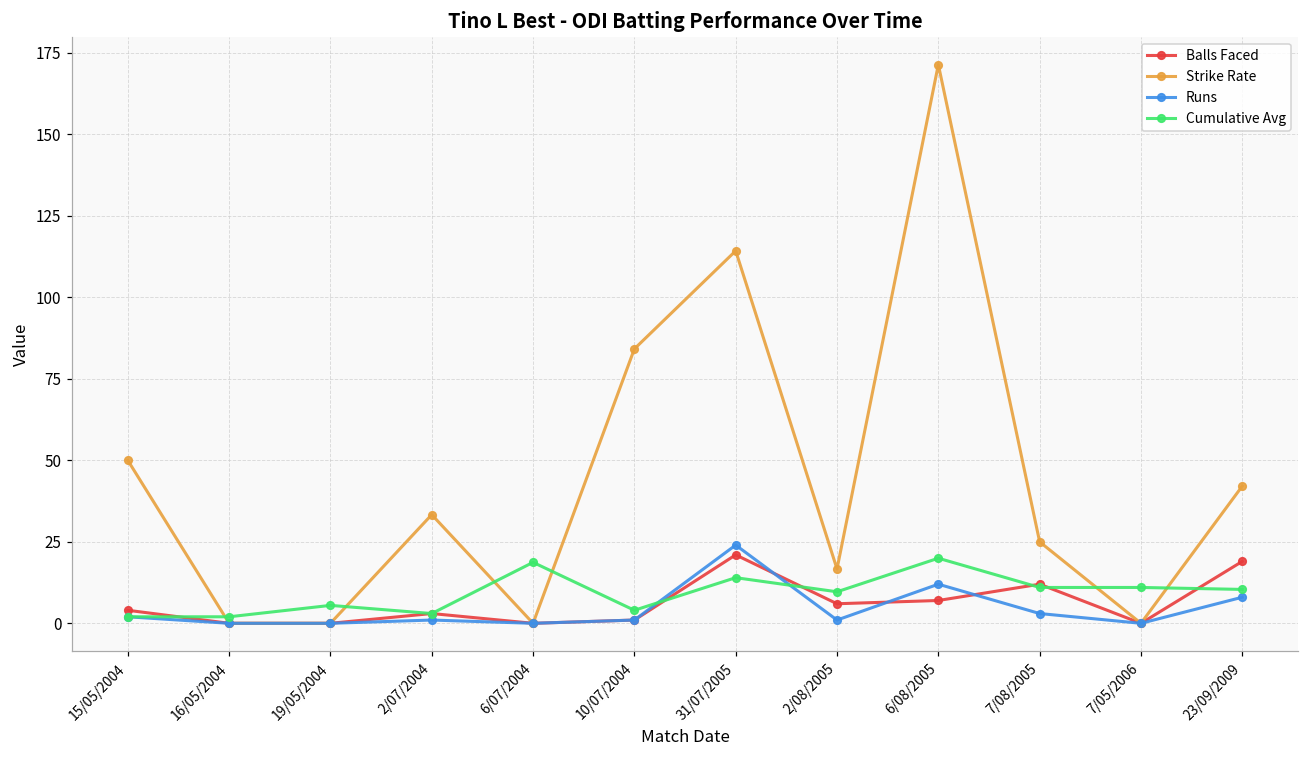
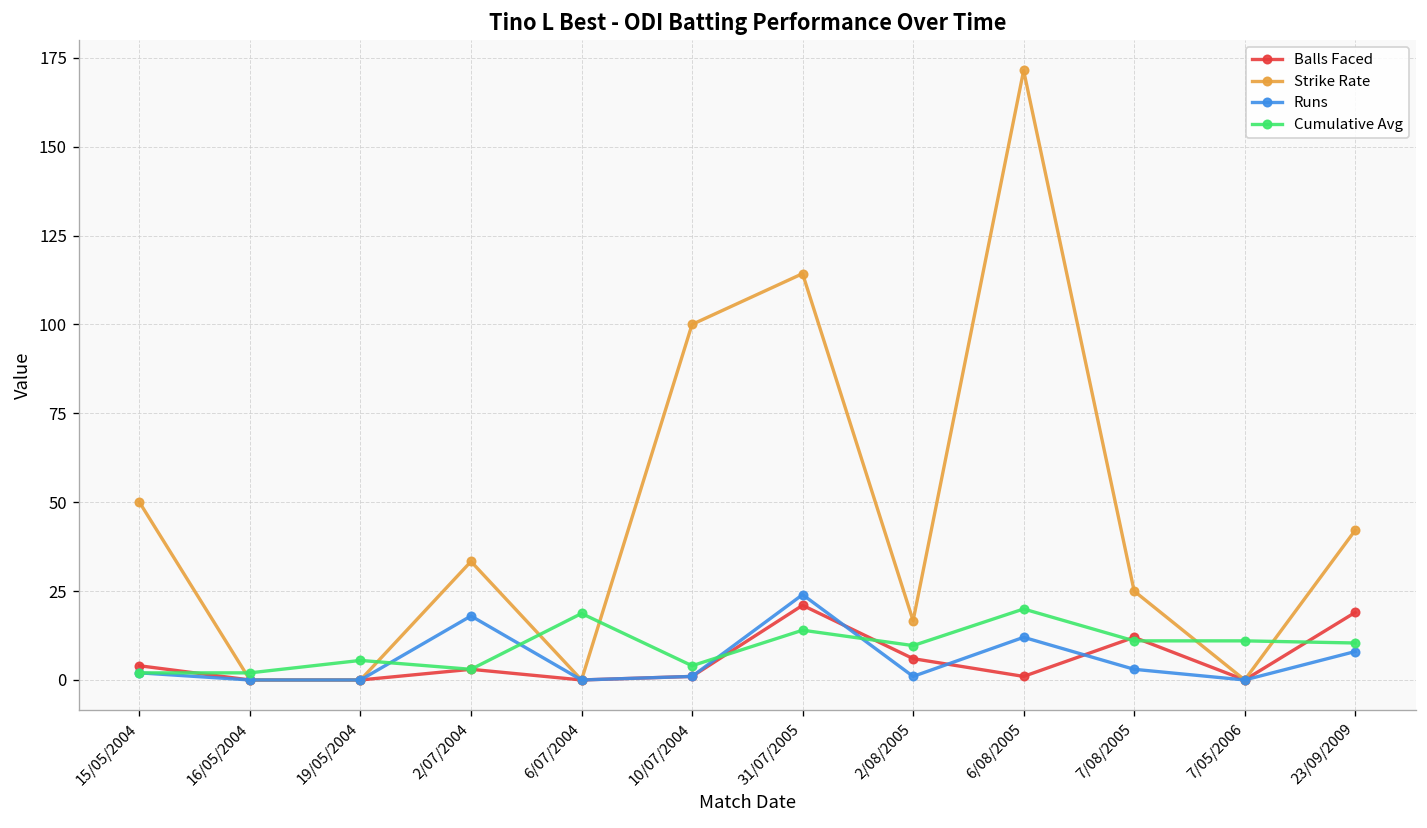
  {
    "Balls Faced": {
      "15/05/2004": 4,
      "31/07/2005": 21,
      "2/08/2005": 6,
-     "6/08/2005": 7,
+     "6/08/2005": 1,
      "7/08/2005": 12,
      "23/09/2009": 19
    },
    "Strike Rate": {
      "15/05/2004": 50,
      "2/07/2004": 33,
-     "10/07/2004": 84,
+     "10/07/2004": 100,
      "31/07/2005": 114,
      "2/08/2005": 17,
      "6/08/2005": 171,
      "7/08/2005": 25,
      "23/09/2009": 42
    },
    "Runs": {
-     "2/07/2004": 1,
+     "2/07/2004": 18,
      "31/07/2005": 24,
      "2/08/2005": 1,
      "6/08/2005": 12,
      "7/08/2005": 3,
      "23/09/2009": 8
    },
    "Cumulative Avg": {
      "16/05/2004": 2,
      "19/05/2004": 6,
      "6/07/2004": 19,
      "10/07/2004": 4,
      "31/07/2005": 14,
      "2/08/2005": 10,
      "6/08/2005": 20,
      "7/08/2005": 11,
      "7/05/2006": 11,
      "23/09/2009": 10
    }
  }
